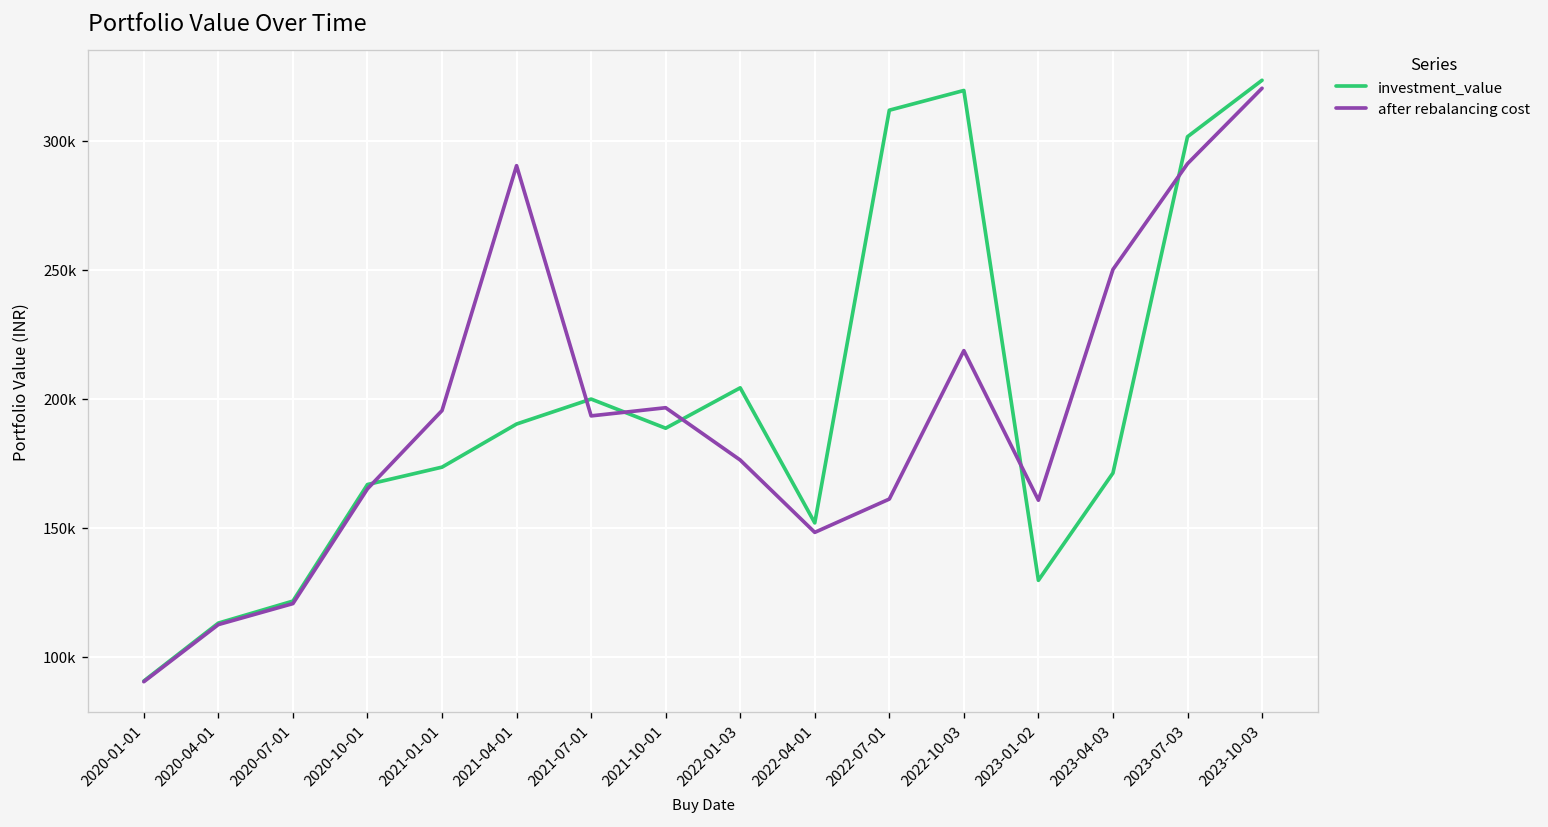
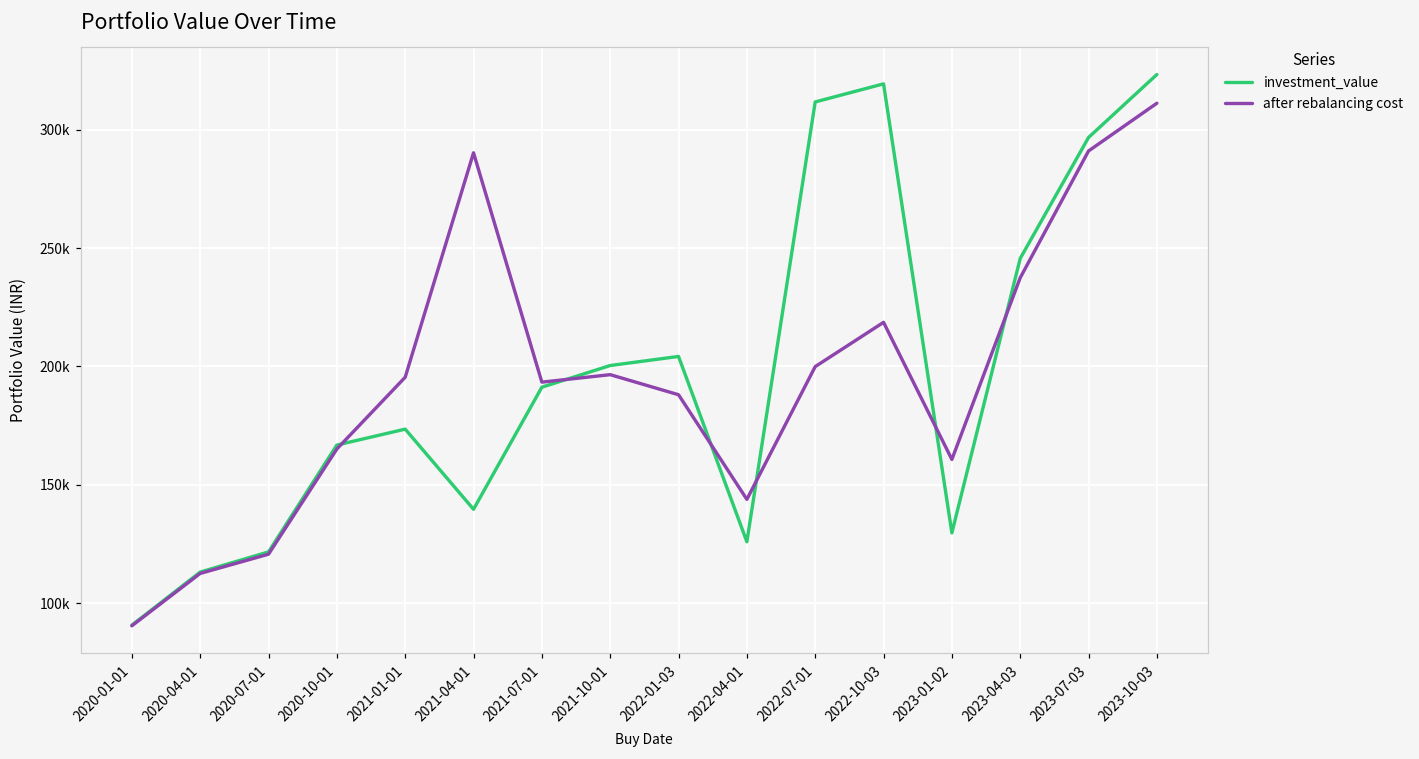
  {
    "investment_value": {
      "2020-10-01": 167000,
      "2021-01-01": 174000,
-     "2021-04-01": 190000,
-     "2021-07-01": 200000,
-     "2021-10-01": 189000,
+     "2021-04-01": 140000,
+     "2021-07-01": 191000,
+     "2021-10-01": 200000,
      "2022-01-03": 204000,
-     "2022-04-01": 152000,
+     "2022-04-01": 126000,
      "2022-07-01": 312000,
      "2022-10-03": 319000,
      "2023-01-02": 130000,
-     "2023-04-03": 171000,
-     "2023-07-03": 302000,
+     "2023-04-03": 246000,
+     "2023-07-03": 297000,
      "2023-10-03": 323000
    },
    "after rebalancing cost": {
      "2020-10-01": 165000,
      "2021-01-01": 195000,
      "2021-04-01": 290000,
      "2021-07-01": 193000,
      "2021-10-01": 197000,
-     "2022-01-03": 176000,
-     "2022-04-01": 148000,
-     "2022-07-01": 161000,
+     "2022-01-03": 188000,
+     "2022-04-01": 144000,
+     "2022-07-01": 200000,
      "2022-10-03": 219000,
      "2023-01-02": 161000,
-     "2023-04-03": 250000,
+     "2023-04-03": 237000,
      "2023-07-03": 291000,
-     "2023-10-03": 320000
+     "2023-10-03": 311000
    }
  }
